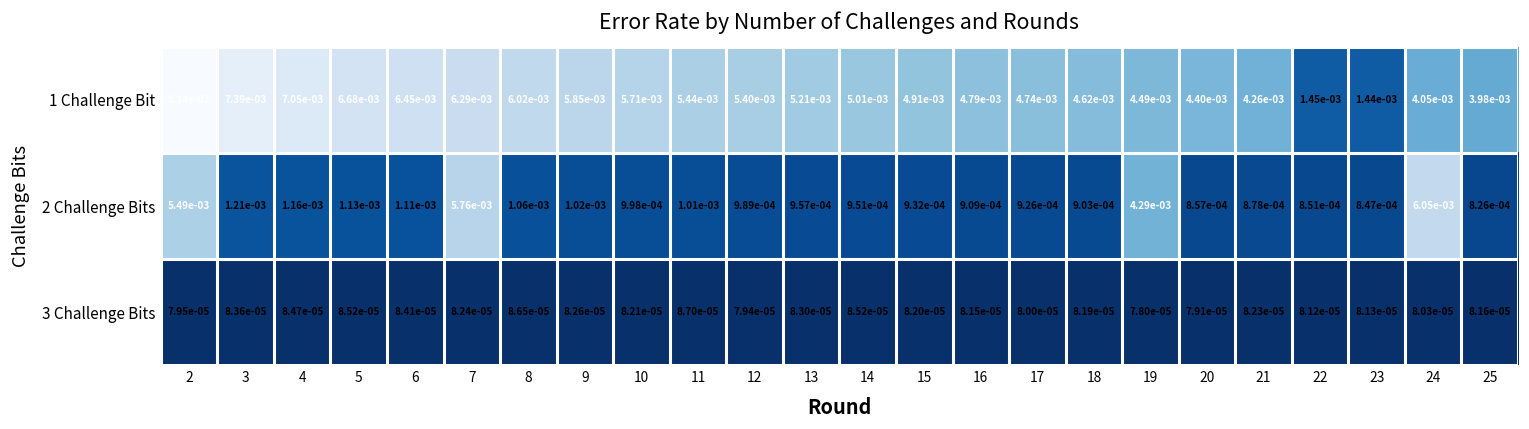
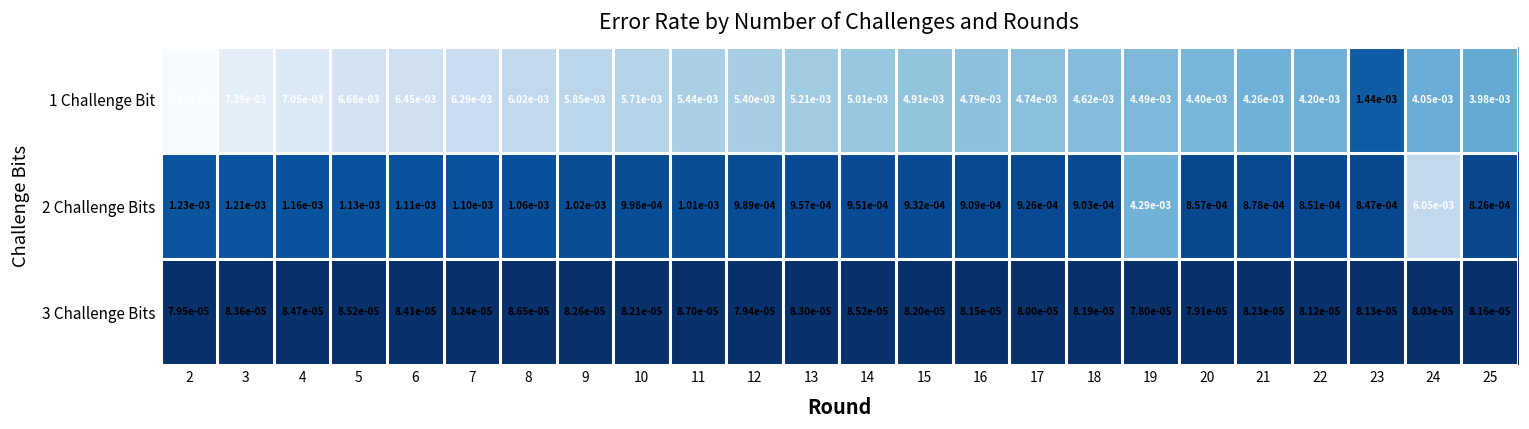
  {
    "1 Challenge Bit": {
      "6": "6.45e-03",
      "7": "6.29e-03",
      "8": "6.02e-03",
      "9": "5.85e-03",
      "10": "5.71e-03",
      "11": "5.44e-03",
      "12": "5.40e-03",
      "13": "5.21e-03",
      "14": "5.01e-03",
      "15": "4.91e-03",
      "16": "4.79e-03",
      "17": "4.74e-03",
      "18": "4.62e-03",
      "19": "4.49e-03",
      "20": "4.40e-03",
      "21": "4.26e-03",
-     "22": "1.45e-03",
+     "22": "4.20e-03",
      "23": "1.44e-03",
      "24": "4.05e-03",
      "25": "3.98e-03"
    },
    "2 Challenge Bits": {
-     "2": "5.49e-03",
+     "2": "1.23e-03",
      "3": "1.21e-03",
      "4": "1.16e-03",
      "5": "1.13e-03",
      "6": "1.11e-03",
-     "7": "5.76e-03",
+     "7": "1.10e-03",
      "8": "1.06e-03",
      "9": "1.02e-03",
      "10": "9.98e-04",
      "11": "1.01e-03",
      "12": "9.89e-04",
      "13": "9.57e-04",
      "14": "9.51e-04",
      "15": "9.32e-04",
      "16": "9.09e-04",
      "17": "9.26e-04",
      "18": "9.03e-04",
      "19": "4.29e-03",
      "20": "8.57e-04",
      "21": "8.78e-04",
      "22": "8.51e-04",
      "23": "8.47e-04",
      "24": "6.05e-03",
      "25": "8.26e-04"
    },
    "3 Challenge Bits": {
      "2": "7.95e-05",
      "3": "8.36e-05",
      "4": "8.47e-05",
      "5": "8.52e-05",
      "6": "8.41e-05",
      "7": "8.24e-05",
      "8": "8.65e-05",
      "9": "8.26e-05",
      "10": "8.21e-05",
      "11": "8.70e-05",
      "12": "7.94e-05",
      "13": "8.30e-05",
      "14": "8.52e-05",
      "15": "8.20e-05",
      "16": "8.15e-05",
      "17": "8.00e-05",
      "18": "8.19e-05",
      "19": "7.80e-05",
      "20": "7.91e-05",
      "21": "8.23e-05",
      "22": "8.12e-05",
      "23": "8.13e-05",
      "24": "8.03e-05",
      "25": "8.16e-05"
    }
  }
